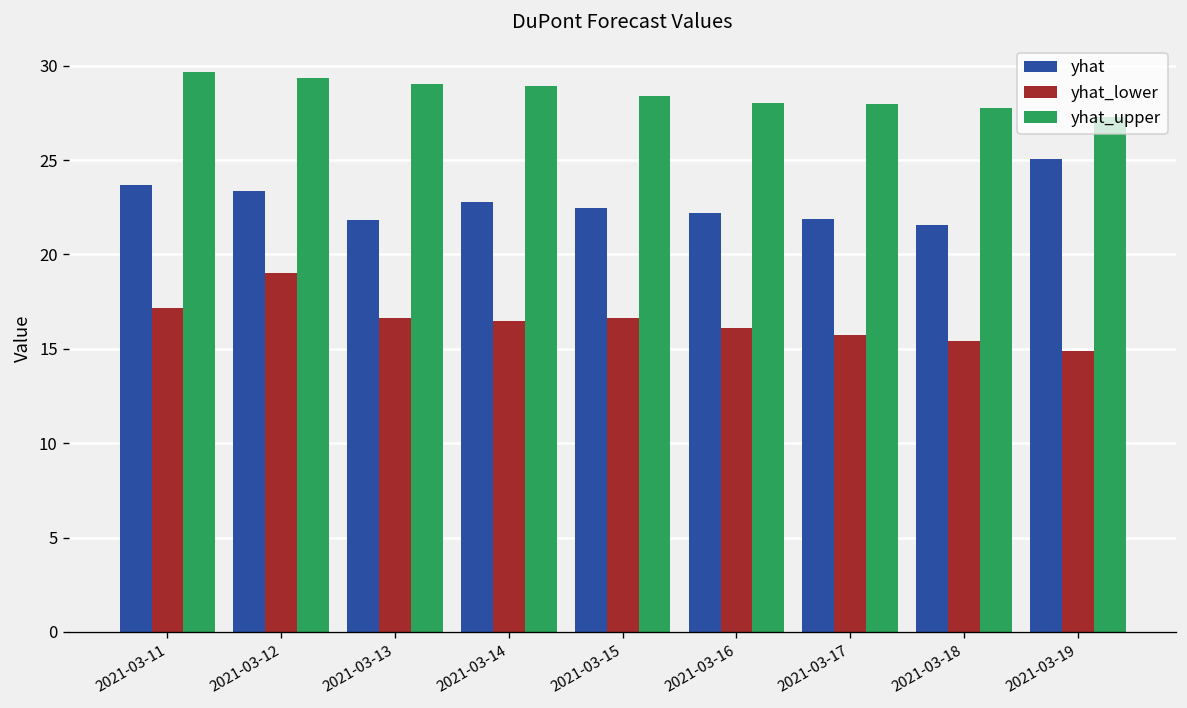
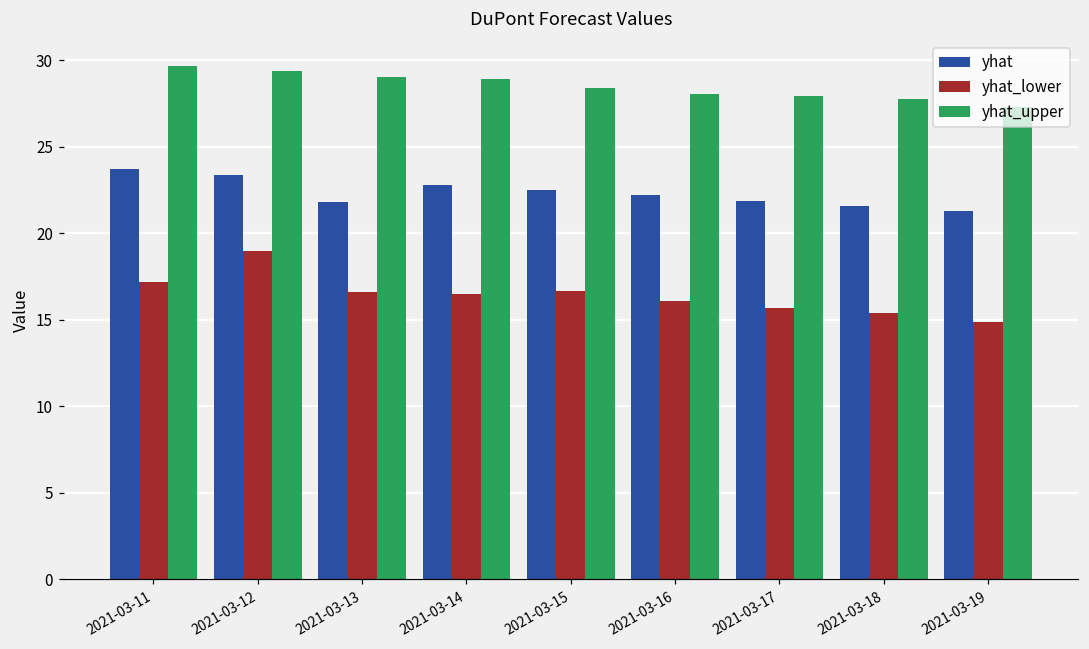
  {
    "yhat": {
      "2021-03-11": 23.7,
      "2021-03-12": 23.4,
      "2021-03-13": 21.8,
      "2021-03-14": 22.8,
      "2021-03-15": 22.5,
      "2021-03-16": 22.2,
      "2021-03-17": 21.9,
      "2021-03-18": 21.6,
-     "2021-03-19": 25.1
+     "2021-03-19": 21.3
    },
    "yhat_lower": {
      "2021-03-11": 17.2,
      "2021-03-12": 19.0,
      "2021-03-13": 16.6,
      "2021-03-14": 16.5,
      "2021-03-15": 16.6,
      "2021-03-16": 16.1,
      "2021-03-17": 15.7,
      "2021-03-18": 15.4,
      "2021-03-19": 14.9
    },
    "yhat_upper": {
      "2021-03-11": 29.6,
      "2021-03-12": 29.4,
      "2021-03-13": 29.0,
      "2021-03-14": 28.9,
      "2021-03-15": 28.4,
      "2021-03-16": 28.0,
      "2021-03-17": 28.0,
      "2021-03-18": 27.8
    }
  }
